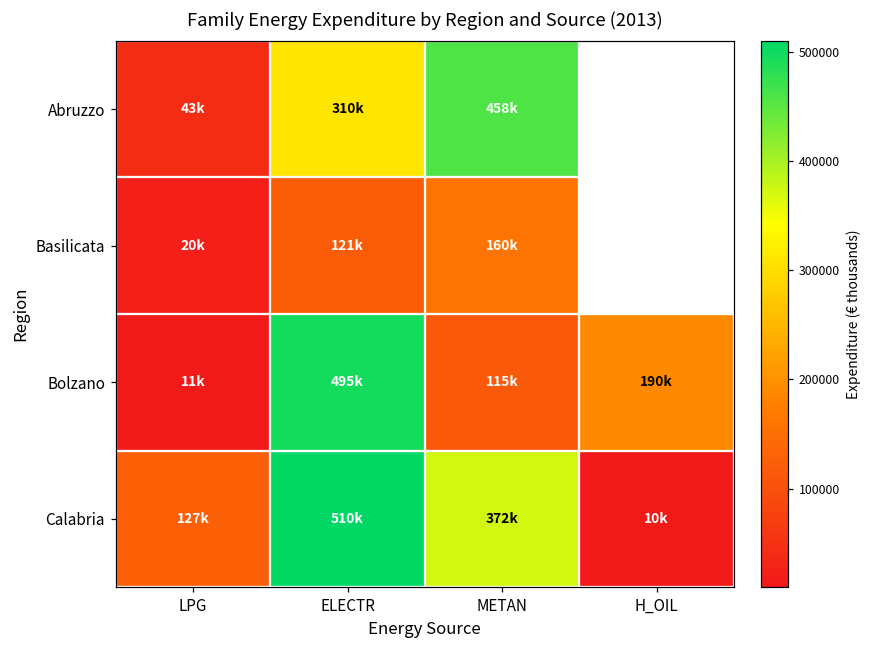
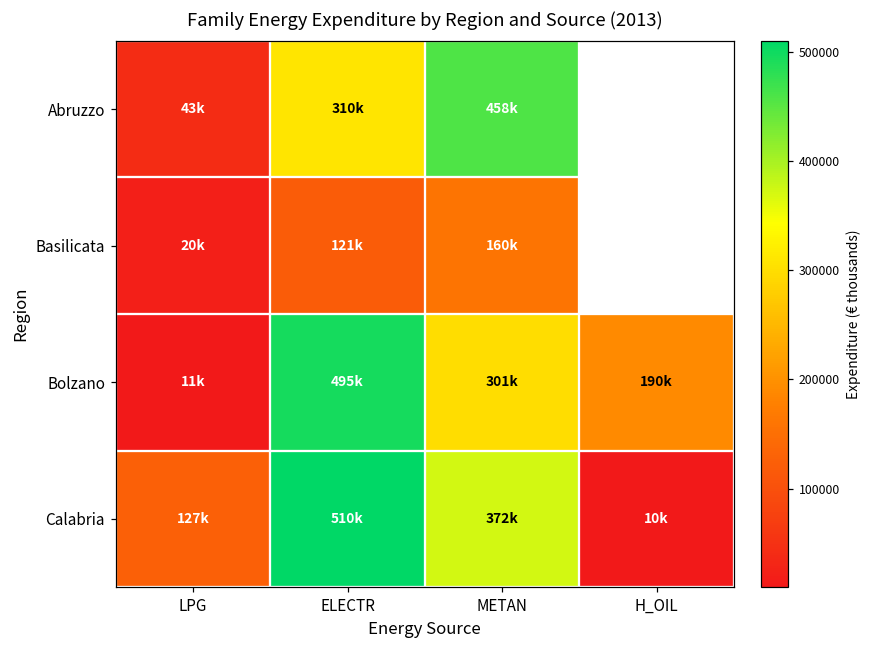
  {
    "Abruzzo": {
      "LPG": "43k",
      "ELECTR": "310k",
      "METAN": "458k"
    },
    "Basilicata": {
      "LPG": "20k",
      "ELECTR": "121k",
      "METAN": "160k"
    },
    "Bolzano": {
      "LPG": "11k",
      "ELECTR": "495k",
-     "METAN": "115k",
+     "METAN": "301k",
      "H_OIL": "190k"
    },
    "Calabria": {
      "LPG": "127k",
      "ELECTR": "510k",
      "METAN": "372k",
      "H_OIL": "10k"
    }
  }
